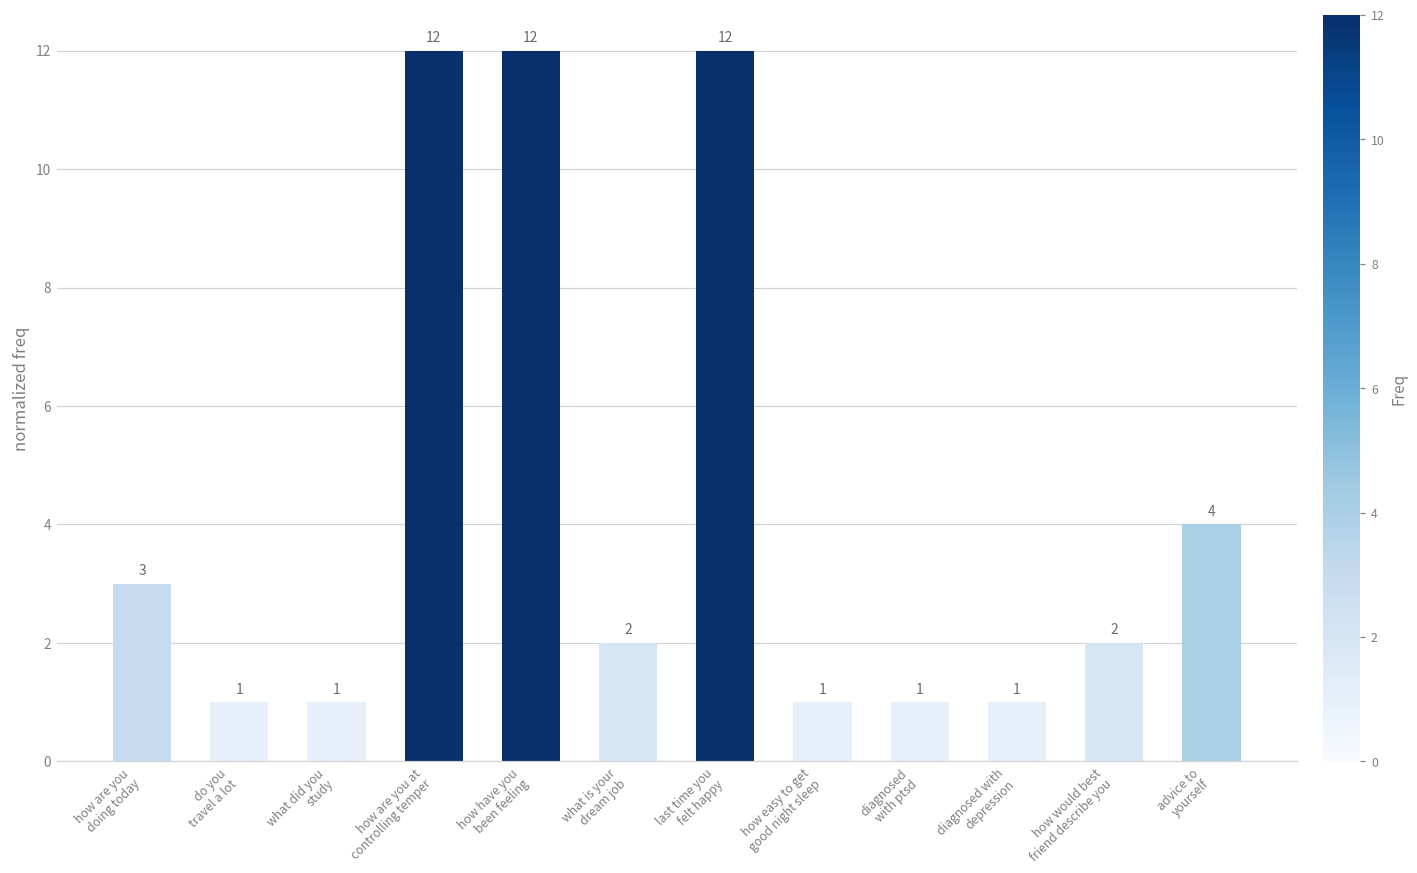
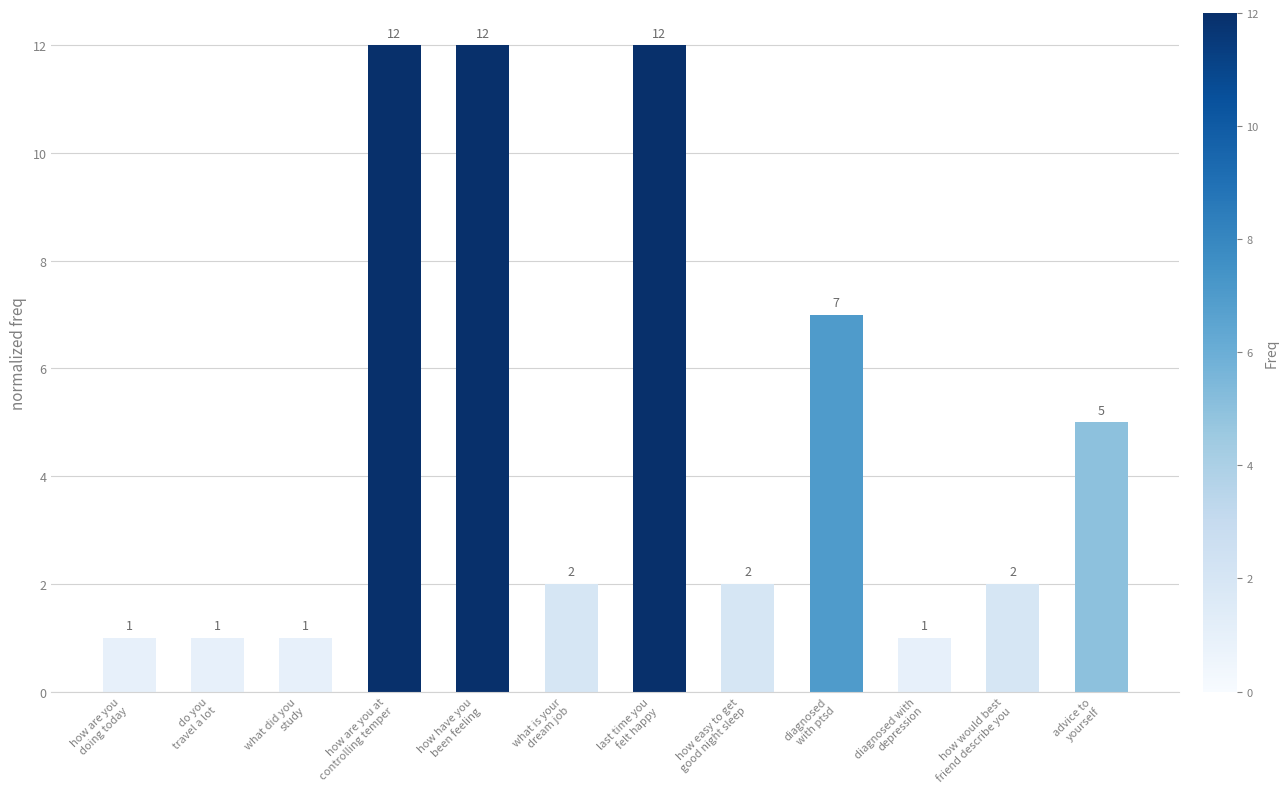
  {
-   "how are you doing today": 3,
+   "how are you doing today": 1,
    "do you travel a lot": 1,
    "what did you study": 1,
    "how are you at controlling temper": 12,
    "how have you been feeling": 12,
    "what is your dream job": 2,
    "last time you felt happy": 12,
-   "how easy to get good night sleep": 1,
-   "diagnosed with ptsd": 1,
+   "how easy to get good night sleep": 2,
+   "diagnosed with ptsd": 7,
    "diagnosed with depression": 1,
    "how would best friend describe you": 2,
-   "advice to yourself": 4
+   "advice to yourself": 5
  }
